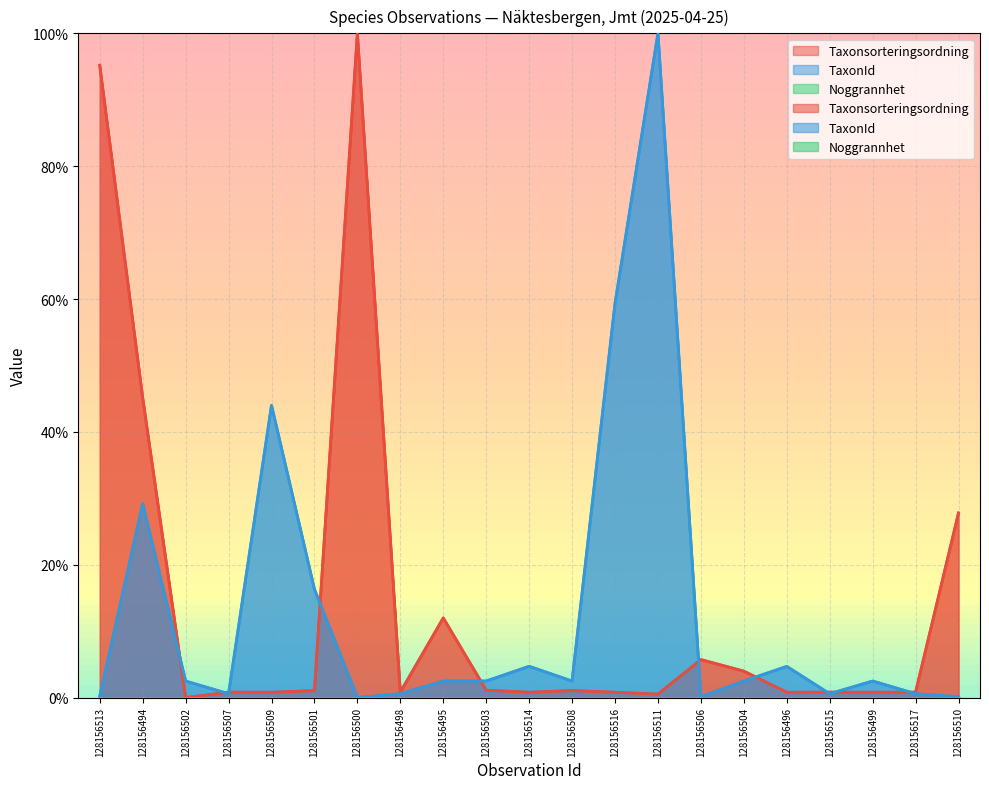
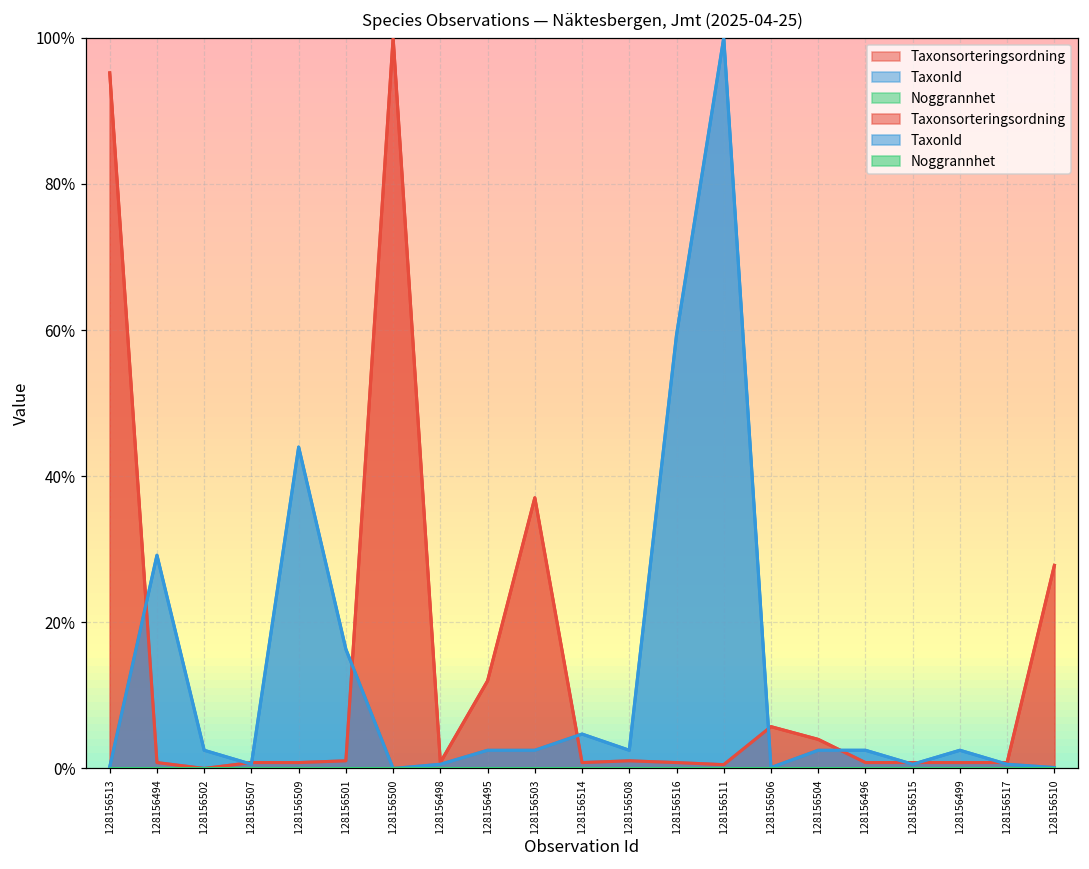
  {
    "Taxonsorteringsordning": {
      "128156513": "95%",
-     "128156494": "45%",
+     "128156494": "1%",
      "128156509": "1%",
      "128156501": "1%",
      "128156500": "100%",
      "128156495": "12%",
-     "128156503": "1%",
+     "128156503": "37%",
      "128156514": "1%",
      "128156508": "1%",
      "128156516": "1%",
      "128156511": "1%",
      "128156506": "6%",
      "128156504": "4%",
      "128156496": "1%",
      "128156499": "1%",
      "128156510": "28%"
    },
    "TaxonId": {
      "128156494": "29%",
      "128156502": "2%",
      "128156509": "44%",
      "128156501": "16%",
      "128156495": "2%",
      "128156503": "2%",
      "128156514": "5%",
      "128156508": "2%",
      "128156516": "59%",
      "128156511": "100%",
      "128156504": "2%",
-     "128156496": "5%",
+     "128156496": "2%",
      "128156499": "2%"
    },
    "Noggrannhet": {
      "128156494": "0%",
      "128156507": "0%",
      "128156509": "0%",
      "128156501": "0%",
      "128156498": "0%",
      "128156495": "0%",
      "128156503": "0%",
      "128156514": "0%",
      "128156508": "0%",
      "128156516": "0%",
      "128156511": "0%",
      "128156504": "0%",
      "128156496": "0%",
      "128156515": "0%",
      "128156499": "0%",
      "128156517": "0%"
    }
  }
